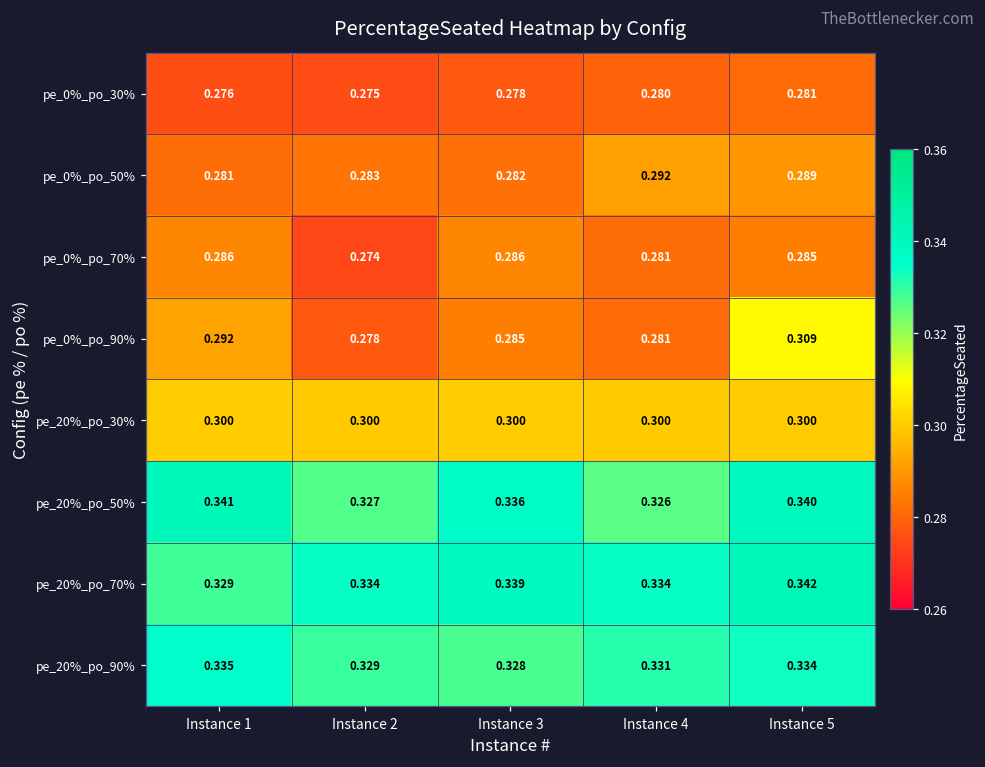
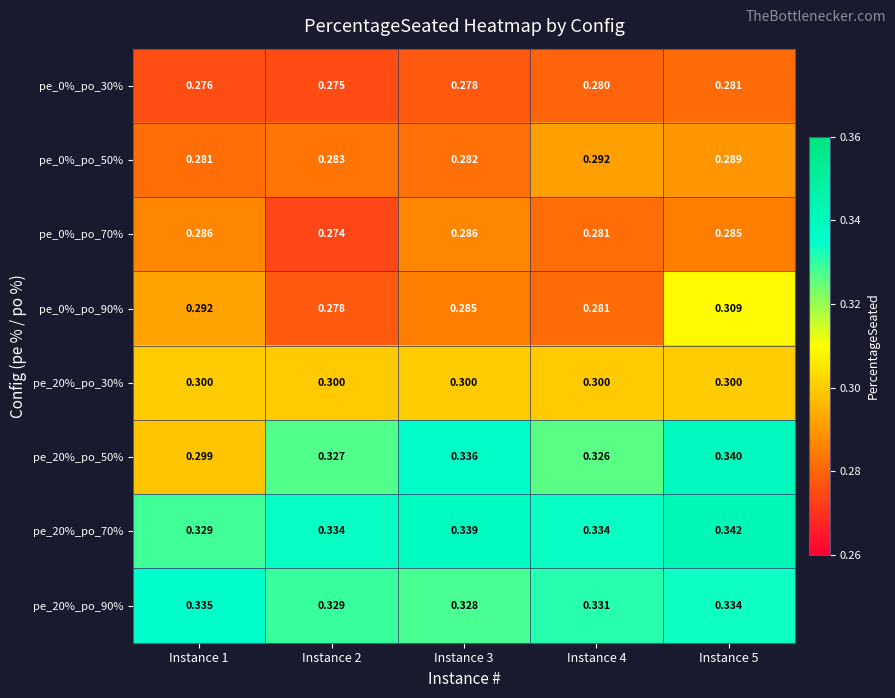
  {
    "pe_0%_po_30%": {
      "Instance 1": 0.276,
      "Instance 2": 0.275,
      "Instance 3": 0.278,
      "Instance 4": 0.280,
      "Instance 5": 0.281
    },
    "pe_0%_po_50%": {
      "Instance 1": 0.281,
      "Instance 2": 0.283,
      "Instance 3": 0.282,
      "Instance 4": 0.292,
      "Instance 5": 0.289
    },
    "pe_0%_po_70%": {
      "Instance 1": 0.286,
      "Instance 2": 0.274,
      "Instance 3": 0.286,
      "Instance 4": 0.281,
      "Instance 5": 0.285
    },
    "pe_0%_po_90%": {
      "Instance 1": 0.292,
      "Instance 2": 0.278,
      "Instance 3": 0.285,
      "Instance 4": 0.281,
      "Instance 5": 0.309
    },
    "pe_20%_po_30%": {
      "Instance 1": 0.300,
      "Instance 2": 0.300,
      "Instance 3": 0.300,
      "Instance 4": 0.300,
      "Instance 5": 0.300
    },
    "pe_20%_po_50%": {
-     "Instance 1": 0.341,
+     "Instance 1": 0.299,
      "Instance 2": 0.327,
      "Instance 3": 0.336,
      "Instance 4": 0.326,
      "Instance 5": 0.340
    },
    "pe_20%_po_70%": {
      "Instance 1": 0.329,
      "Instance 2": 0.334,
      "Instance 3": 0.339,
      "Instance 4": 0.334,
      "Instance 5": 0.342
    },
    "pe_20%_po_90%": {
      "Instance 1": 0.335,
      "Instance 2": 0.329,
      "Instance 3": 0.328,
      "Instance 4": 0.331,
      "Instance 5": 0.334
    }
  }
